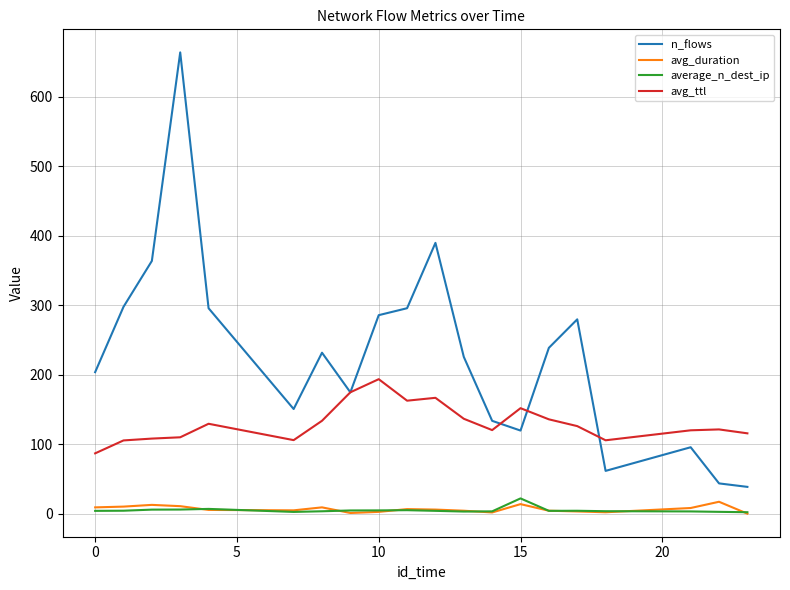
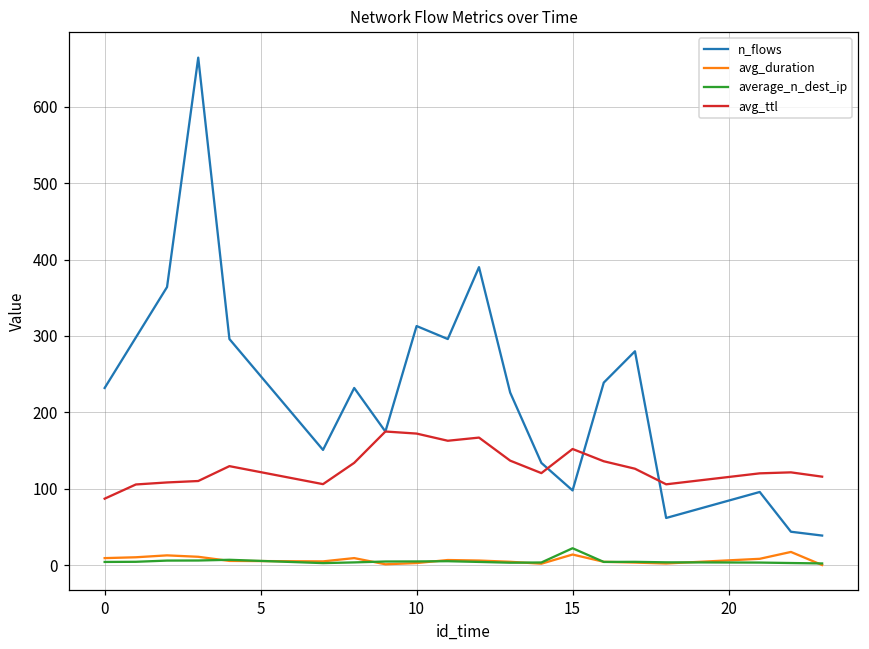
  {
    "n_flows": {
-     "0": 200,
-     "10": 290,
-     "15": 120
+     "0": 230,
+     "10": 310,
+     "15": 100
    },
    "avg_duration": {
      "0": 10,
      "15": 10
    },
    "average_n_dest_ip": {
      "0": 0,
      "15": 20
    },
    "avg_ttl": {
      "0": 90,
-     "10": 190,
+     "10": 170,
      "15": 150
    }
  }
